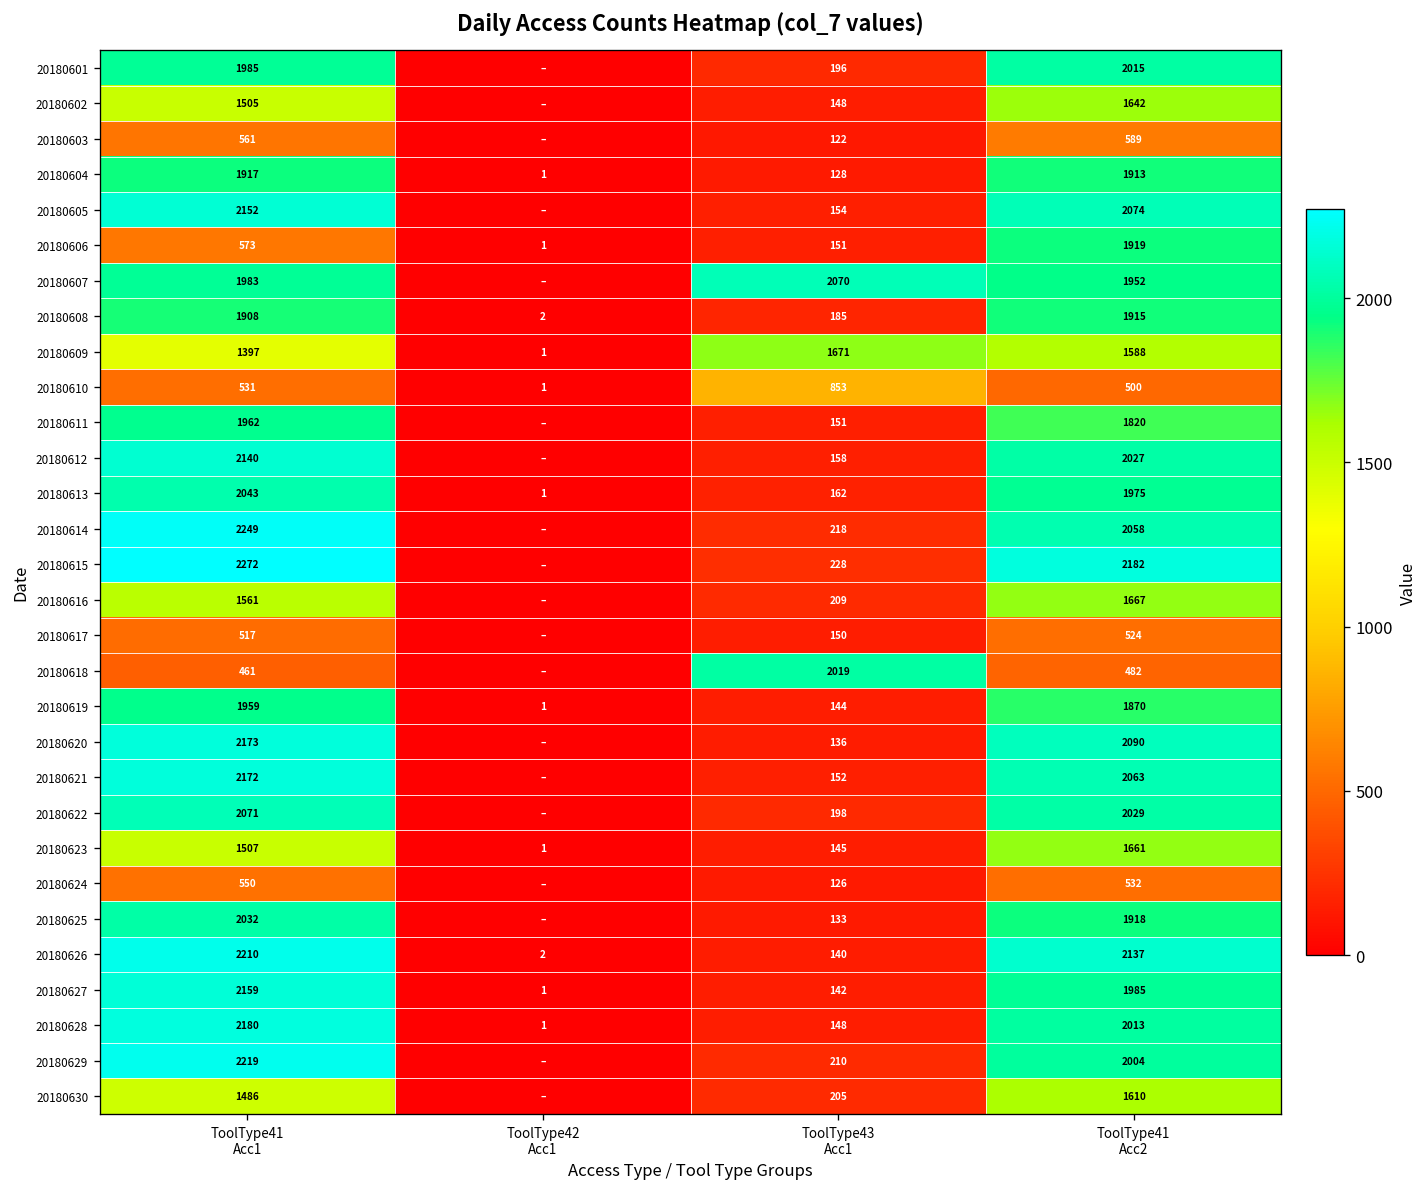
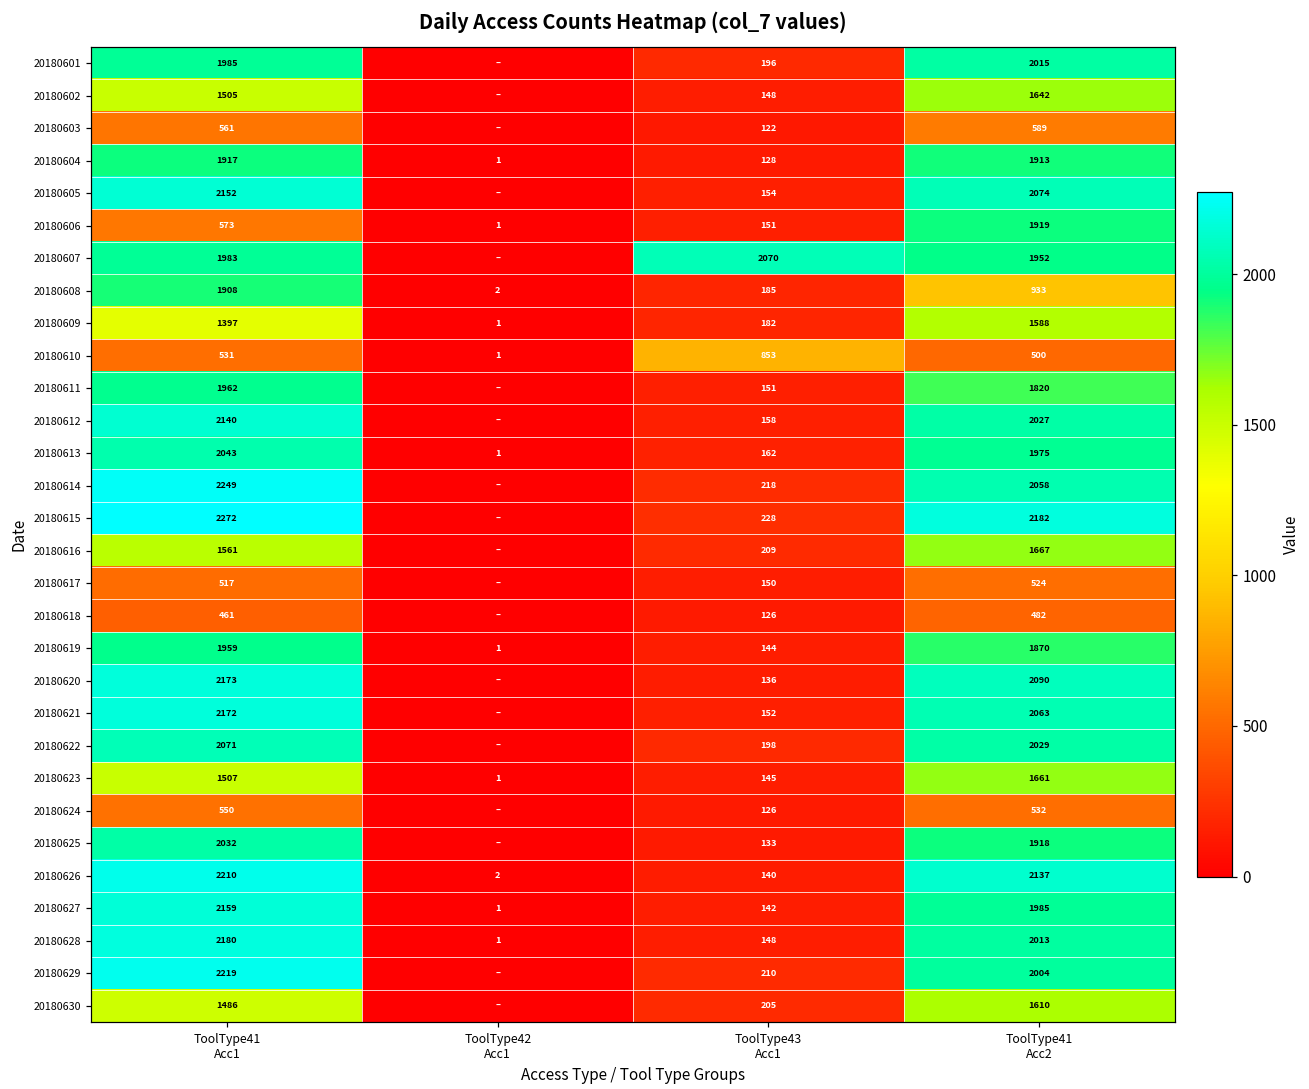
  {
    "20180601": {
      "ToolType41 Acc1": 1985,
      "ToolType43 Acc1": 196,
      "ToolType41 Acc2": 2015
    },
    "20180602": {
      "ToolType41 Acc1": 1505,
      "ToolType43 Acc1": 148,
      "ToolType41 Acc2": 1642
    },
    "20180603": {
      "ToolType41 Acc1": 561,
      "ToolType43 Acc1": 122,
      "ToolType41 Acc2": 589
    },
    "20180604": {
      "ToolType41 Acc1": 1917,
      "ToolType42 Acc1": 1,
      "ToolType43 Acc1": 128,
      "ToolType41 Acc2": 1913
    },
    "20180605": {
      "ToolType41 Acc1": 2152,
      "ToolType43 Acc1": 154,
      "ToolType41 Acc2": 2074
    },
    "20180606": {
      "ToolType41 Acc1": 573,
      "ToolType42 Acc1": 1,
      "ToolType43 Acc1": 151,
      "ToolType41 Acc2": 1919
    },
    "20180607": {
      "ToolType41 Acc1": 1983,
      "ToolType43 Acc1": 2070,
      "ToolType41 Acc2": 1952
    },
    "20180608": {
      "ToolType41 Acc1": 1908,
      "ToolType42 Acc1": 2,
      "ToolType43 Acc1": 185,
-     "ToolType41 Acc2": 1915
+     "ToolType41 Acc2": 933
    },
    "20180609": {
      "ToolType41 Acc1": 1397,
      "ToolType42 Acc1": 1,
-     "ToolType43 Acc1": 1671,
+     "ToolType43 Acc1": 182,
      "ToolType41 Acc2": 1588
    },
    "20180610": {
      "ToolType41 Acc1": 531,
      "ToolType42 Acc1": 1,
      "ToolType43 Acc1": 853,
      "ToolType41 Acc2": 500
    },
    "20180611": {
      "ToolType41 Acc1": 1962,
      "ToolType43 Acc1": 151,
      "ToolType41 Acc2": 1820
    },
    "20180612": {
      "ToolType41 Acc1": 2140,
      "ToolType43 Acc1": 158,
      "ToolType41 Acc2": 2027
    },
    "20180613": {
      "ToolType41 Acc1": 2043,
      "ToolType42 Acc1": 1,
      "ToolType43 Acc1": 162,
      "ToolType41 Acc2": 1975
    },
    "20180614": {
      "ToolType41 Acc1": 2249,
      "ToolType43 Acc1": 218,
      "ToolType41 Acc2": 2058
    },
    "20180615": {
      "ToolType41 Acc1": 2272,
      "ToolType43 Acc1": 228,
      "ToolType41 Acc2": 2182
    },
    "20180616": {
      "ToolType41 Acc1": 1561,
      "ToolType43 Acc1": 209,
      "ToolType41 Acc2": 1667
    },
    "20180617": {
      "ToolType41 Acc1": 517,
      "ToolType43 Acc1": 150,
      "ToolType41 Acc2": 524
    },
    "20180618": {
      "ToolType41 Acc1": 461,
-     "ToolType43 Acc1": 2019,
+     "ToolType43 Acc1": 126,
      "ToolType41 Acc2": 482
    },
    "20180619": {
      "ToolType41 Acc1": 1959,
      "ToolType42 Acc1": 1,
      "ToolType43 Acc1": 144,
      "ToolType41 Acc2": 1870
    },
    "20180620": {
      "ToolType41 Acc1": 2173,
      "ToolType43 Acc1": 136,
      "ToolType41 Acc2": 2090
    },
    "20180621": {
      "ToolType41 Acc1": 2172,
      "ToolType43 Acc1": 152,
      "ToolType41 Acc2": 2063
    },
    "20180622": {
      "ToolType41 Acc1": 2071,
      "ToolType43 Acc1": 198,
      "ToolType41 Acc2": 2029
    },
    "20180623": {
      "ToolType41 Acc1": 1507,
      "ToolType42 Acc1": 1,
      "ToolType43 Acc1": 145,
      "ToolType41 Acc2": 1661
    },
    "20180624": {
      "ToolType41 Acc1": 550,
      "ToolType43 Acc1": 126,
      "ToolType41 Acc2": 532
    },
    "20180625": {
      "ToolType41 Acc1": 2032,
      "ToolType43 Acc1": 133,
      "ToolType41 Acc2": 1918
    },
    "20180626": {
      "ToolType41 Acc1": 2210,
      "ToolType42 Acc1": 2,
      "ToolType43 Acc1": 140,
      "ToolType41 Acc2": 2137
    },
    "20180627": {
      "ToolType41 Acc1": 2159,
      "ToolType42 Acc1": 1,
      "ToolType43 Acc1": 142,
      "ToolType41 Acc2": 1985
    },
    "20180628": {
      "ToolType41 Acc1": 2180,
      "ToolType42 Acc1": 1,
      "ToolType43 Acc1": 148,
      "ToolType41 Acc2": 2013
    },
    "20180629": {
      "ToolType41 Acc1": 2219,
      "ToolType43 Acc1": 210,
      "ToolType41 Acc2": 2004
    },
    "20180630": {
      "ToolType41 Acc1": 1486,
      "ToolType43 Acc1": 205,
      "ToolType41 Acc2": 1610
    }
  }
